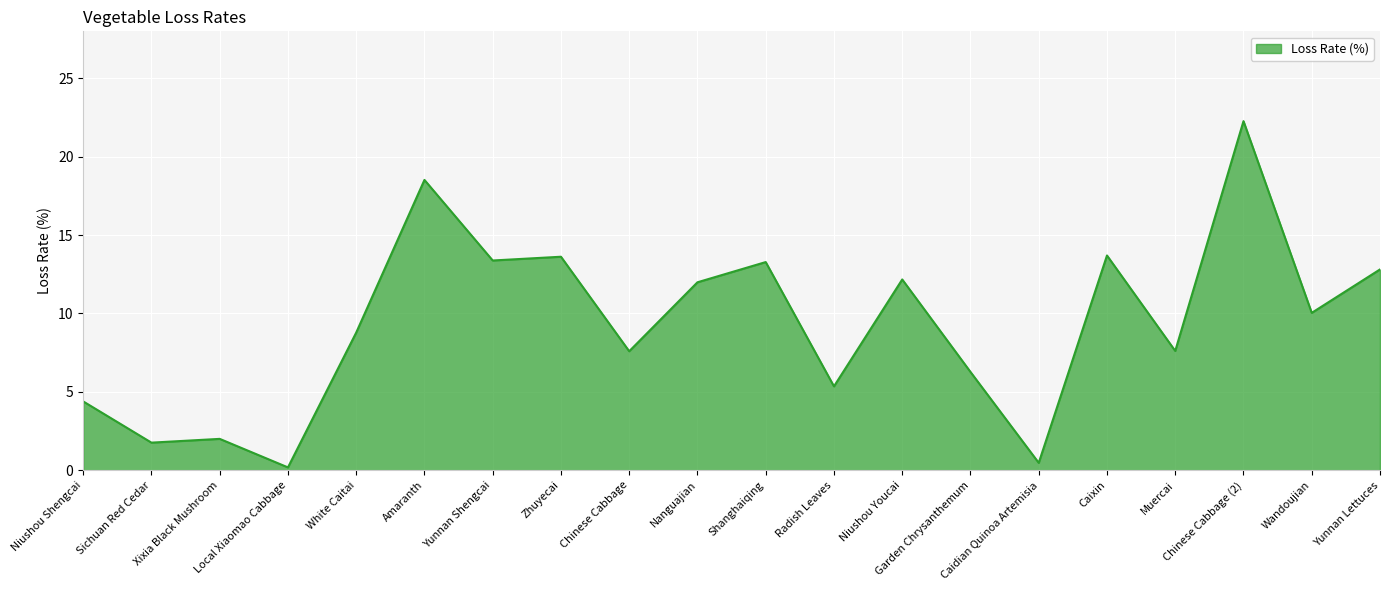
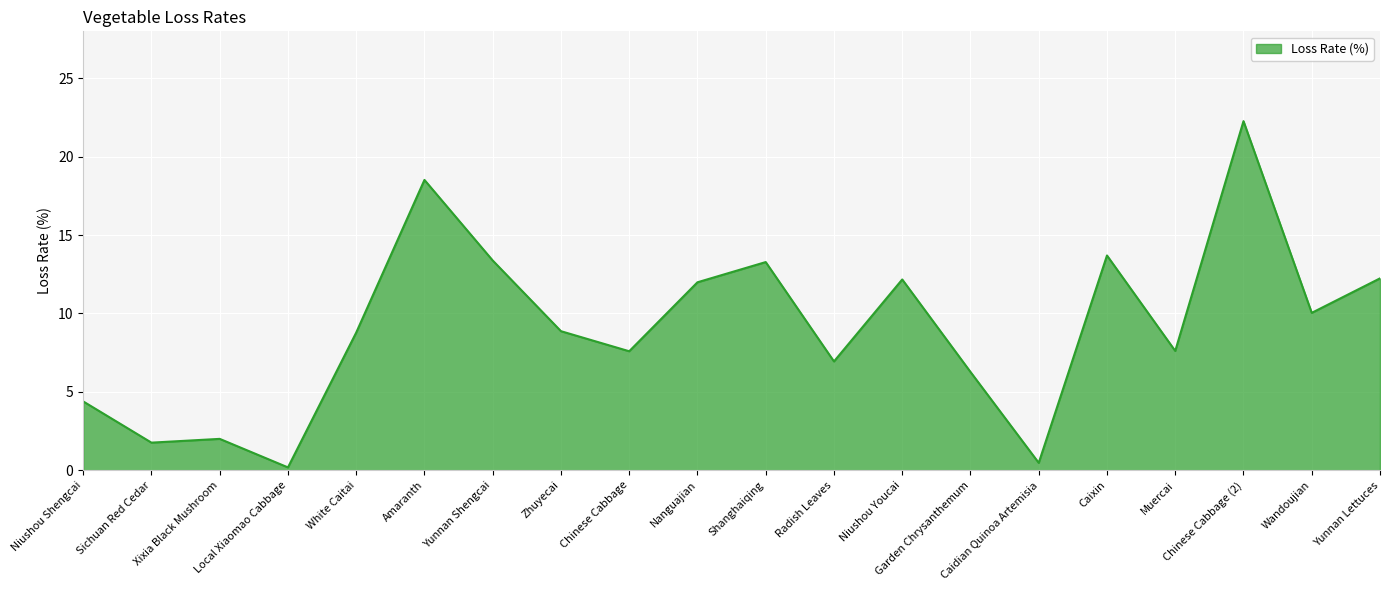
  {
    "Niushou Shengcai": 4.4,
    "Sichuan Red Cedar": 1.8,
    "Xixia Black Mushroom": 2.0,
    "Local Xiaomao Cabbage": 0.2,
    "White Caitai": 8.8,
    "Amaranth": 18.5,
    "Yunnan Shengcai": 13.4,
-   "Zhuyecai": 13.6,
+   "Zhuyecai": 8.9,
    "Chinese Cabbage": 7.6,
    "Nanguajian": 12.0,
    "Shanghaiqing": 13.3,
-   "Radish Leaves": 5.4,
+   "Radish Leaves": 6.9,
    "Niushou Youcai": 12.2,
    "Garden Chrysanthemum": 6.3,
    "Caidian Quinoa Artemisia": 0.5,
    "Caixin": 13.7,
    "Muercai": 7.6,
    "Chinese Cabbage (2)": 22.3,
    "Wandoujian": 10.0,
-   "Yunnan Lettuces": 12.8
+   "Yunnan Lettuces": 12.2
  }
